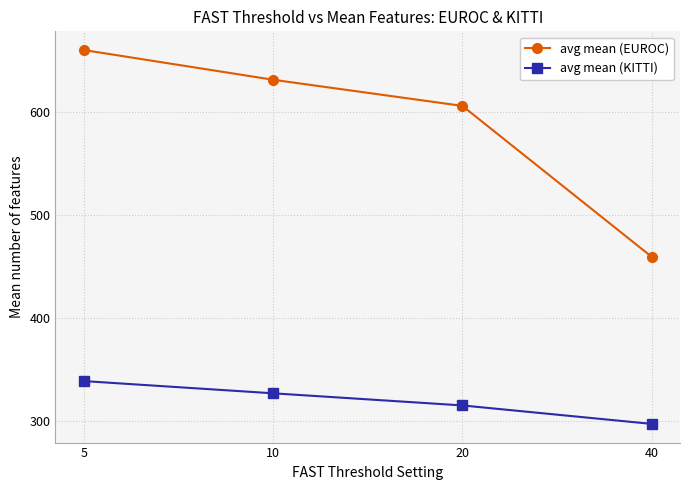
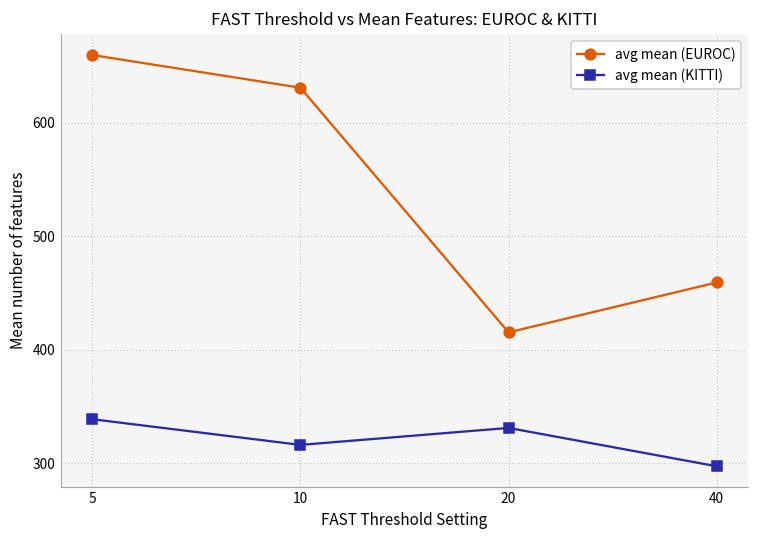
  {
    "avg mean (EUROC)": {
      "5": 660,
      "10": 631,
-     "20": 606,
+     "20": 415,
      "40": 459
    },
    "avg mean (KITTI)": {
      "5": 339,
-     "10": 327,
-     "20": 315,
+     "10": 316,
+     "20": 331,
      "40": 297
    }
  }
